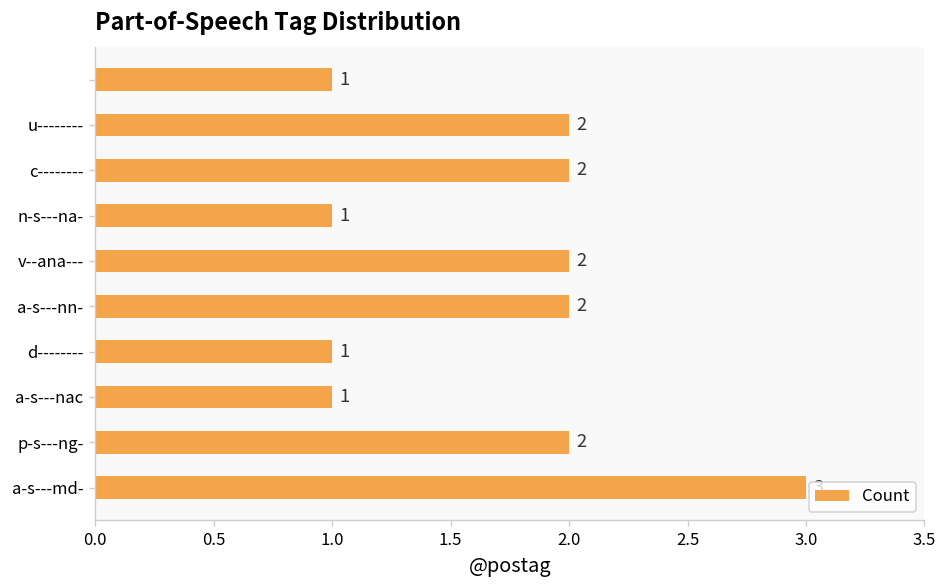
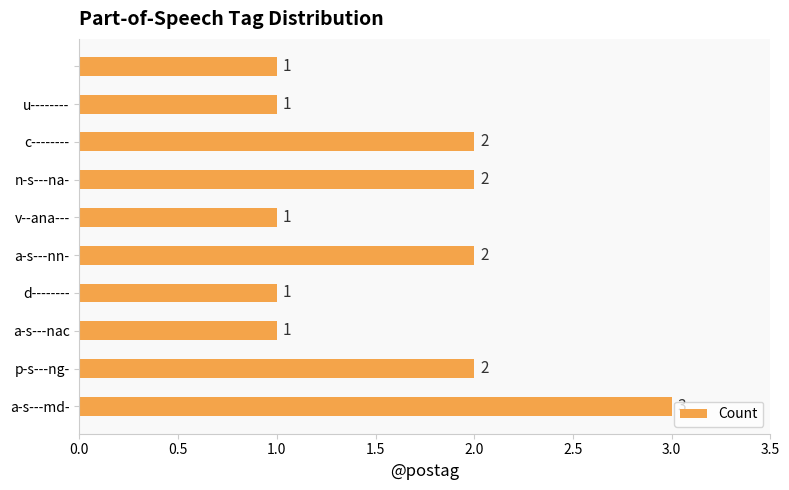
  {
-   "u--------": 2,
+   "u--------": 1,
    "c--------": 2,
-   "n-s---na-": 1,
-   "v--ana---": 2,
+   "n-s---na-": 2,
+   "v--ana---": 1,
    "a-s---nn-": 2,
    "d--------": 1,
    "a-s---nac": 1,
    "p-s---ng-": 2
  }
